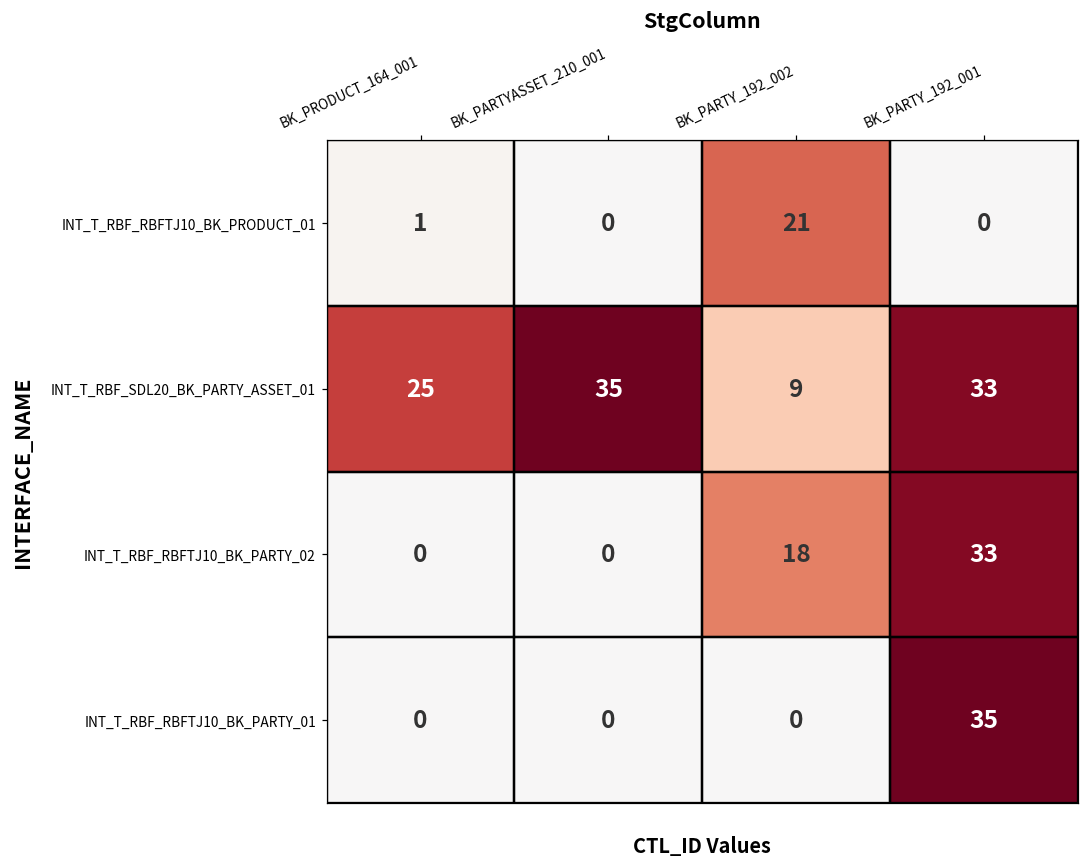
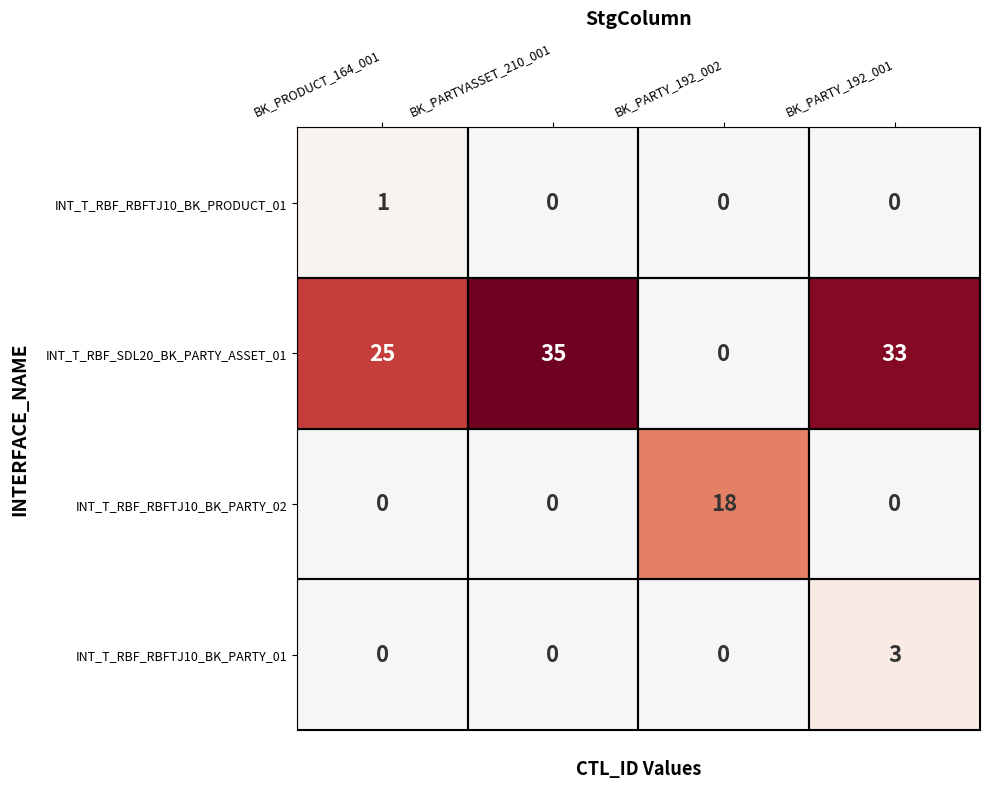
  {
    "INT_T_RBF_RBFTJ10_BK_PRODUCT_01": {
      "BK_PRODUCT_164_001": 1,
      "BK_PARTYASSET_210_001": 0,
-     "BK_PARTY_192_002": 21,
+     "BK_PARTY_192_002": 0,
      "BK_PARTY_192_001": 0
    },
    "INT_T_RBF_SDL20_BK_PARTY_ASSET_01": {
      "BK_PRODUCT_164_001": 25,
      "BK_PARTYASSET_210_001": 35,
-     "BK_PARTY_192_002": 9,
+     "BK_PARTY_192_002": 0,
      "BK_PARTY_192_001": 33
    },
    "INT_T_RBF_RBFTJ10_BK_PARTY_02": {
      "BK_PRODUCT_164_001": 0,
      "BK_PARTYASSET_210_001": 0,
      "BK_PARTY_192_002": 18,
-     "BK_PARTY_192_001": 33
+     "BK_PARTY_192_001": 0
    },
    "INT_T_RBF_RBFTJ10_BK_PARTY_01": {
      "BK_PRODUCT_164_001": 0,
      "BK_PARTYASSET_210_001": 0,
      "BK_PARTY_192_002": 0,
-     "BK_PARTY_192_001": 35
+     "BK_PARTY_192_001": 3
    }
  }
